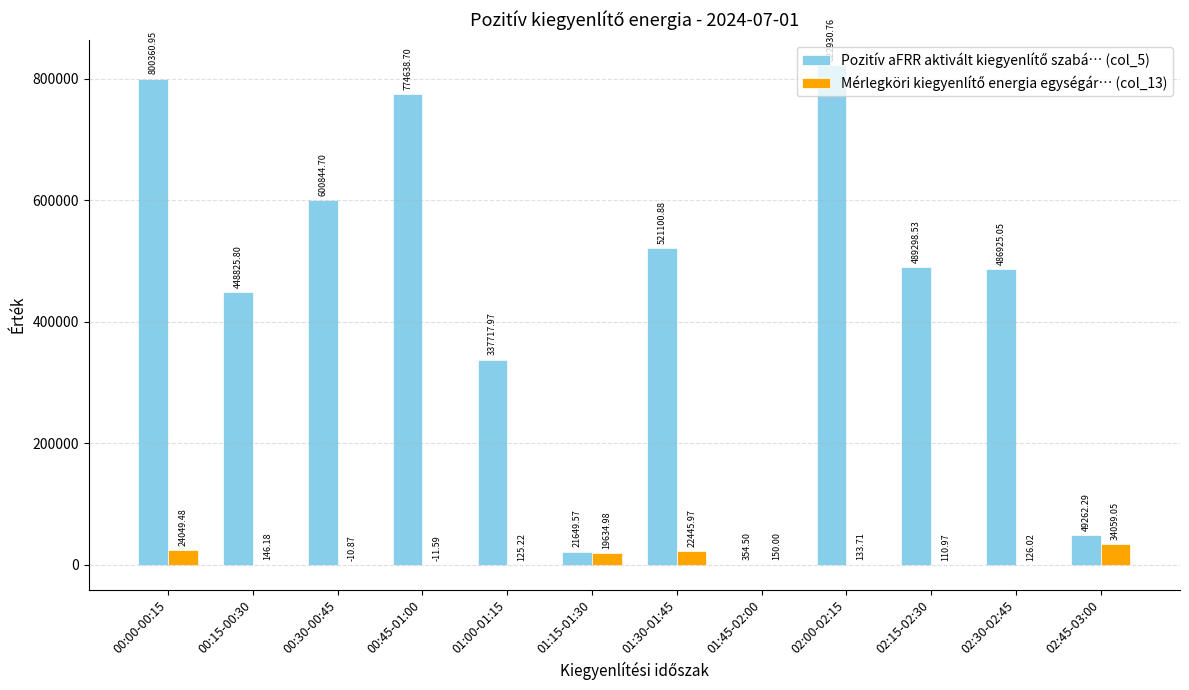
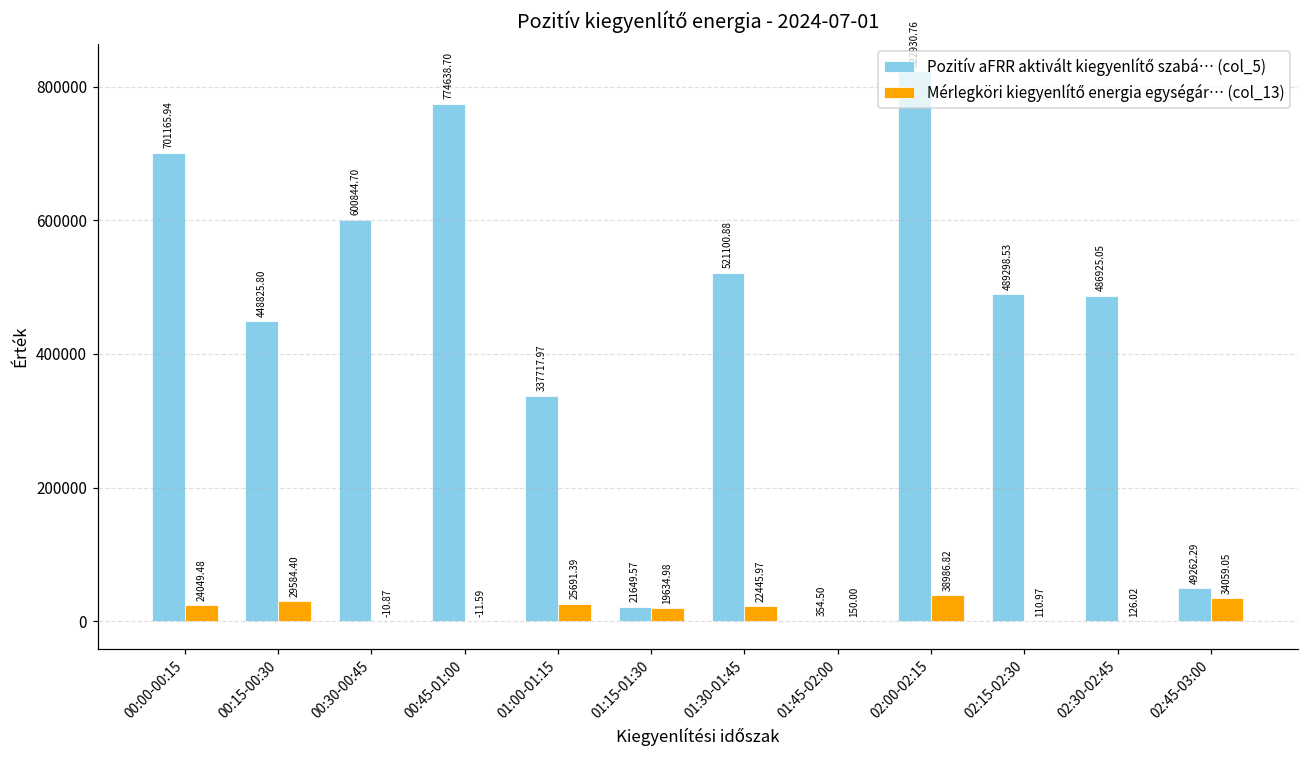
  {
    "Pozitív aFRR aktivált kiegyenlítő szabá… (col_5)": {
-     "00:00-00:15": 800360.95,
+     "00:00-00:15": 701165.94,
      "00:15-00:30": 448825.80,
      "00:30-00:45": 600844.70,
      "00:45-01:00": 774638.70,
      "01:00-01:15": 337717.97,
      "01:15-01:30": 21649.57,
      "01:30-01:45": 521100.88,
      "01:45-02:00": 354.50,
      "02:15-02:30": 489298.53,
      "02:30-02:45": 486925.05,
      "02:45-03:00": 49262.29
    },
    "Mérlegköri kiegyenlítő energia egységár… (col_13)": {
      "00:00-00:15": 24049.48,
-     "00:15-00:30": 146.18,
+     "00:15-00:30": 29584.40,
      "00:30-00:45": -10.87,
      "00:45-01:00": -11.59,
-     "01:00-01:15": 125.22,
+     "01:00-01:15": 25691.39,
      "01:15-01:30": 19634.98,
      "01:30-01:45": 22445.97,
      "01:45-02:00": 150.00,
-     "02:00-02:15": 133.71,
+     "02:00-02:15": 38986.82,
      "02:15-02:30": 110.97,
      "02:30-02:45": 126.02,
      "02:45-03:00": 34059.05
    }
  }
